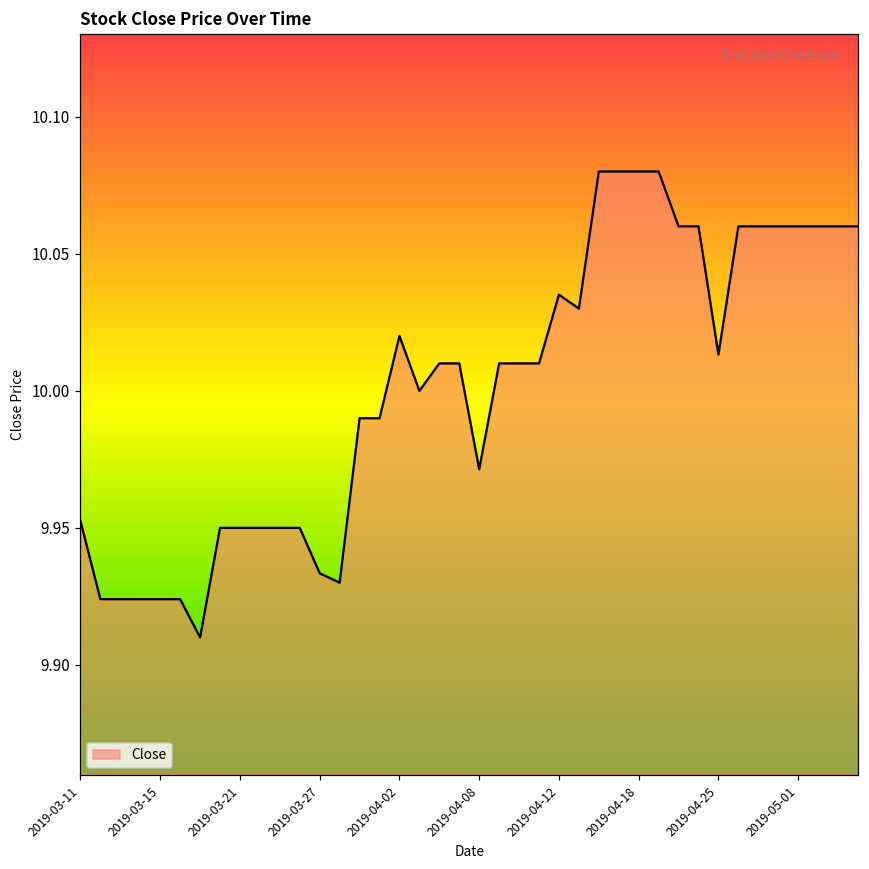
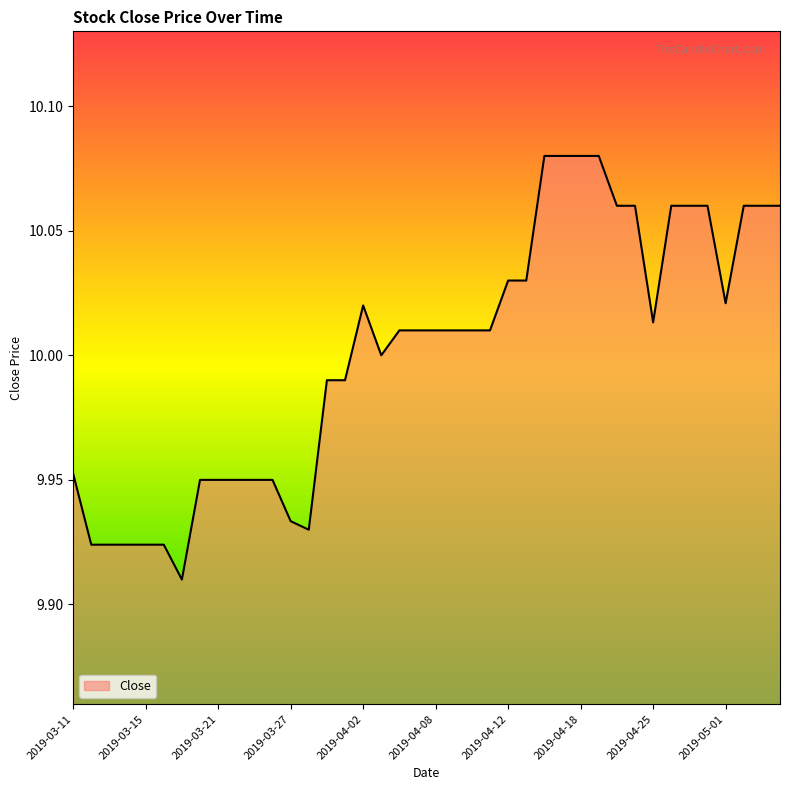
  {
    "2019-03-11": 9.952,
    "2019-03-15": 9.924,
    "2019-03-21": 9.950,
    "2019-03-27": 9.933,
    "2019-04-02": 10.020,
-   "2019-04-08": 9.971,
-   "2019-04-12": 10.035,
+   "2019-04-08": 10.010,
+   "2019-04-12": 10.030,
    "2019-04-18": 10.080,
    "2019-04-25": 10.013,
-   "2019-05-01": 10.060
+   "2019-05-01": 10.021
  }
